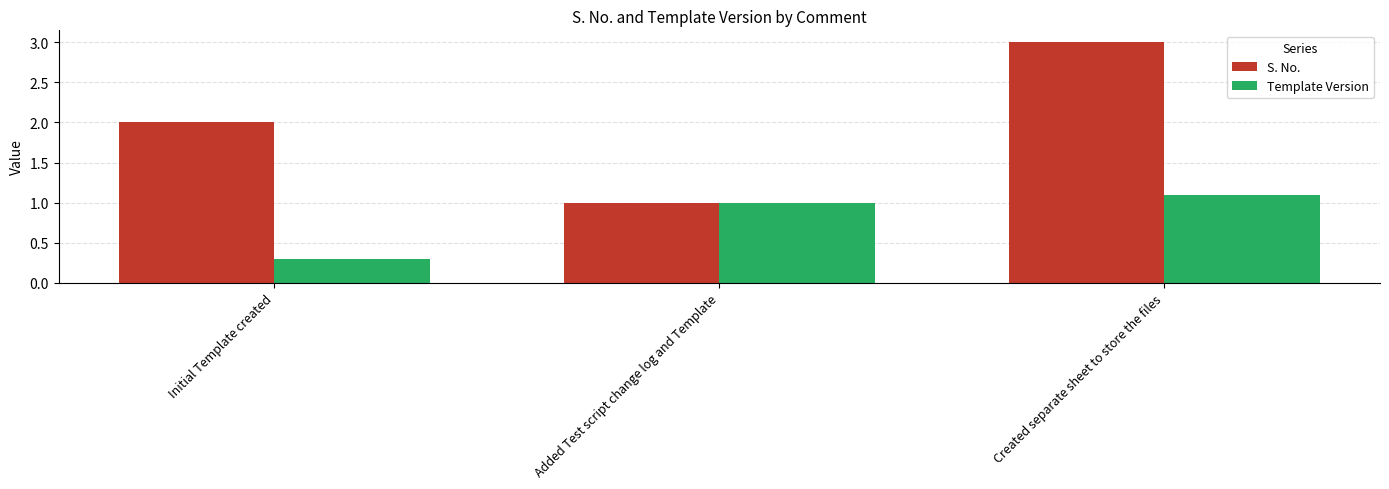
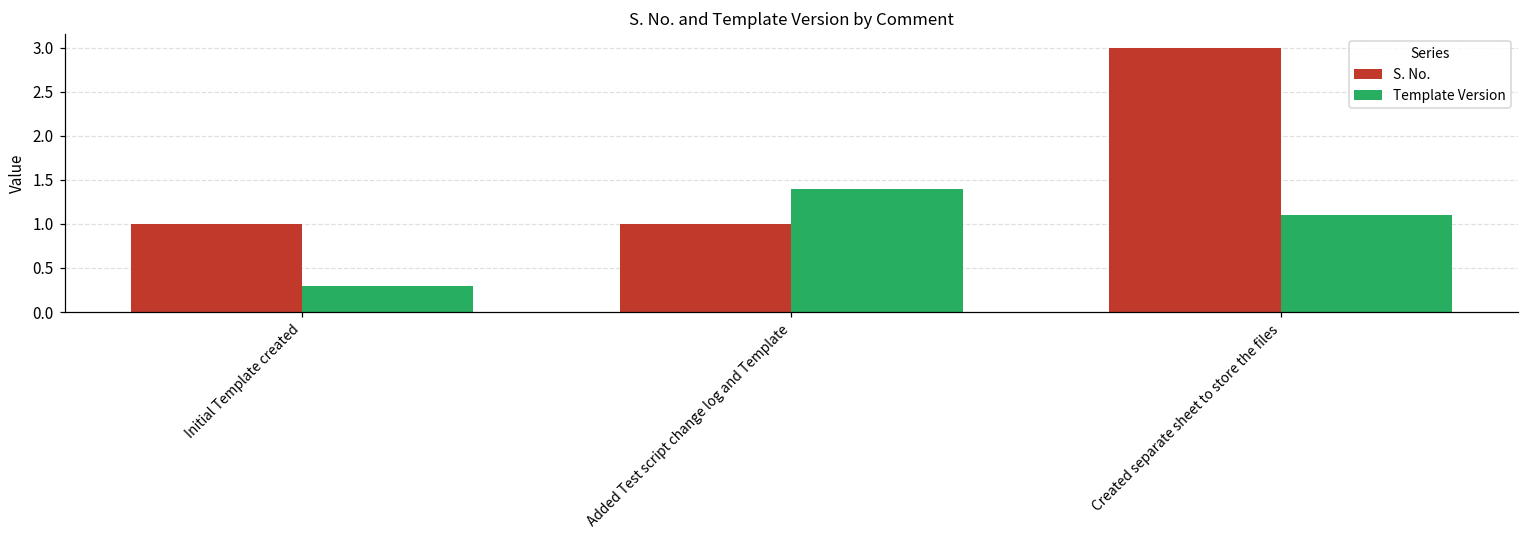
  {
    "S. No.": {
-     "Initial Template created": 2,
+     "Initial Template created": 1,
      "Added Test script change log and Template": 1,
      "Created separate sheet to store the files": 3
    },
    "Template Version": {
      "Initial Template created": 0.3,
-     "Added Test script change log and Template": 1.0,
+     "Added Test script change log and Template": 1.4,
      "Created separate sheet to store the files": 1.1
    }
  }
